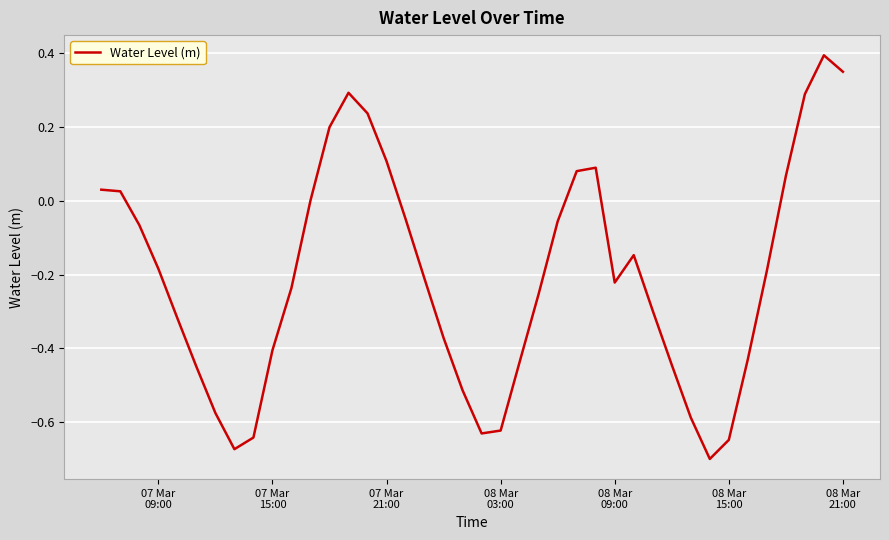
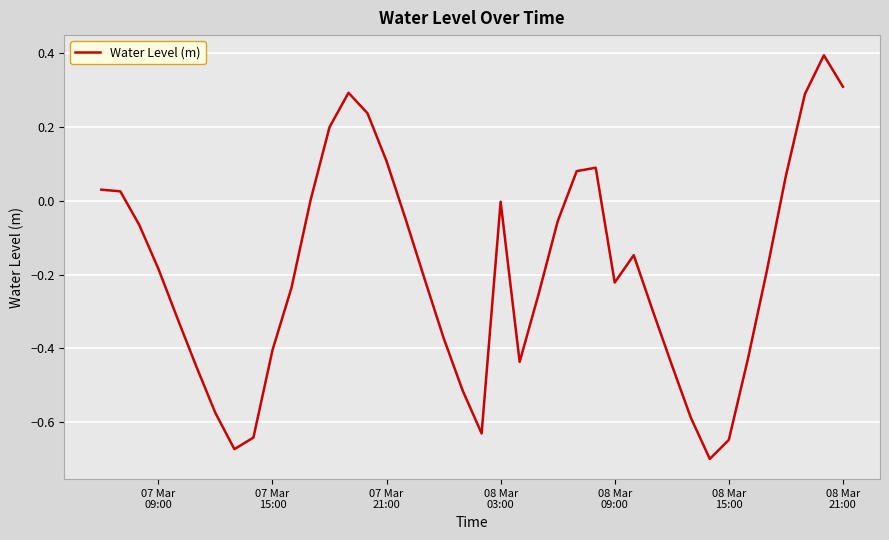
  {
    "07 Mar 09:00": -0.18,
    "07 Mar 15:00": -0.40,
    "07 Mar 21:00": 0.11,
-   "08 Mar 03:00": -0.62,
+   "08 Mar 03:00": 0.00,
    "08 Mar 09:00": -0.22,
    "08 Mar 15:00": -0.65,
-   "08 Mar 21:00": 0.35
+   "08 Mar 21:00": 0.31
  }
